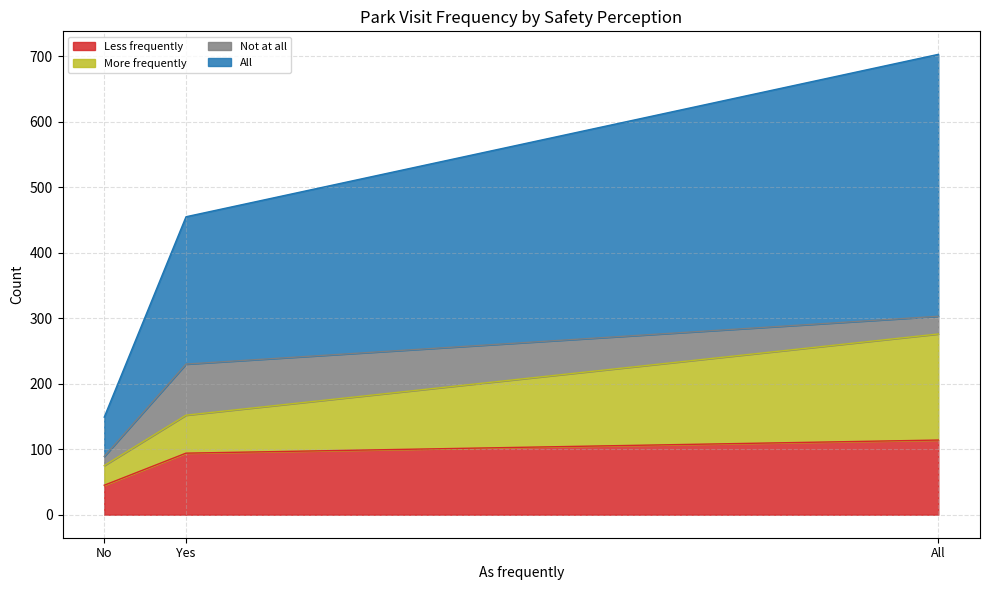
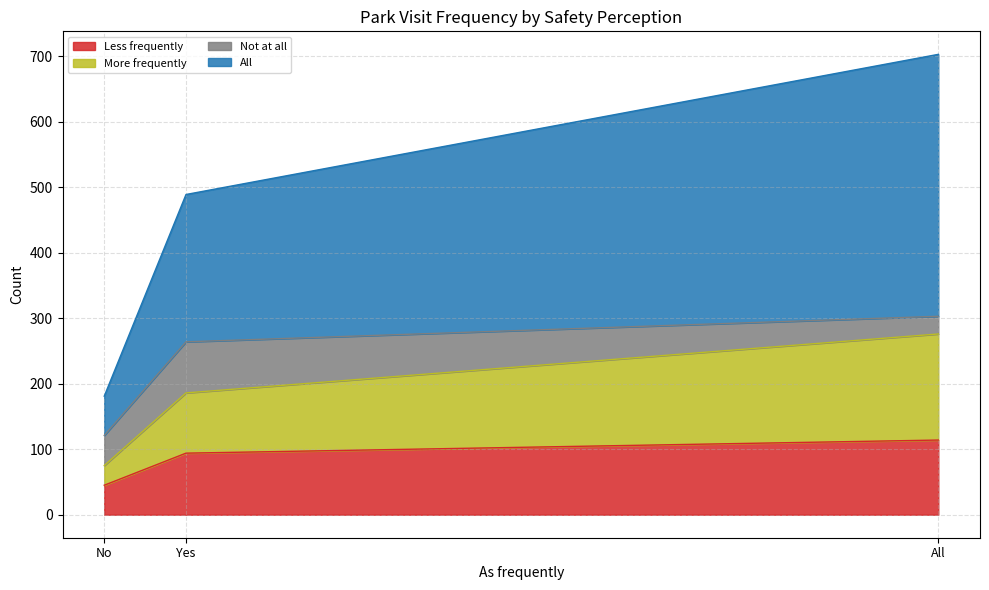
  {
    "Less frequently": {
      "No": 50,
      "Yes": 90,
      "All": 110
    },
    "More frequently": {
      "No": 30,
-     "Yes": 60,
+     "Yes": 90,
      "All": 160
    },
    "Not at all": {
-     "No": 10,
+     "No": 50,
      "Yes": 80,
      "All": 30
    },
    "All": {
      "No": 60,
      "Yes": 230,
      "All": 400
    }
  }
